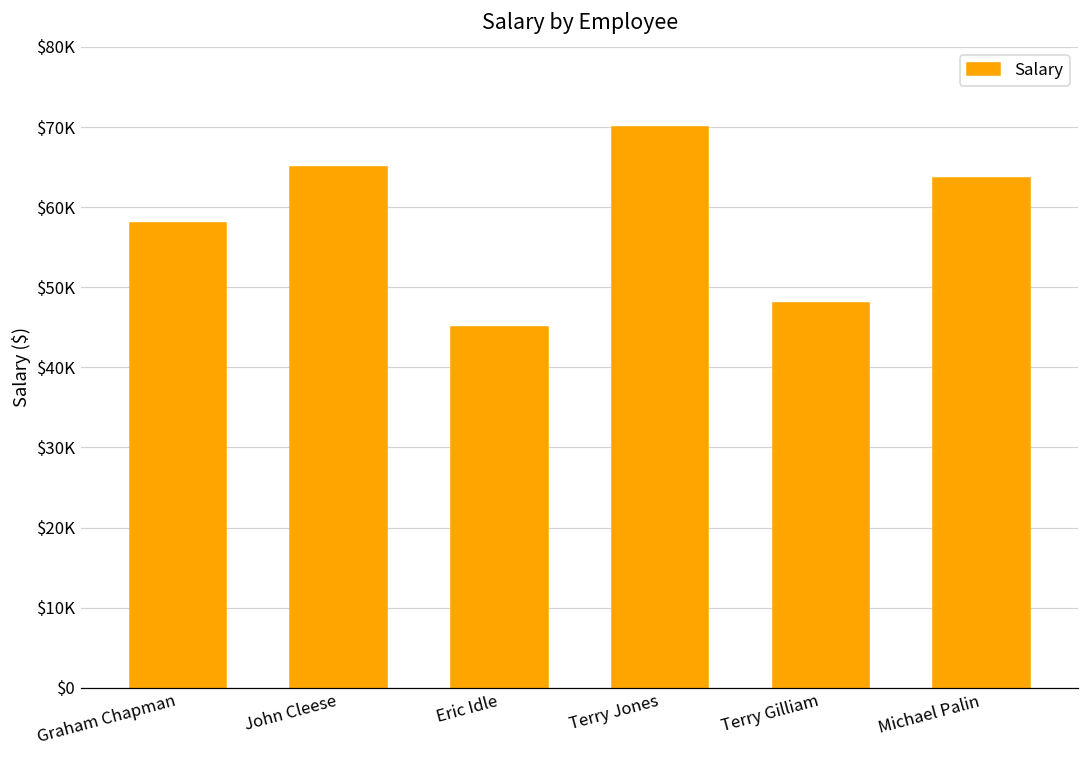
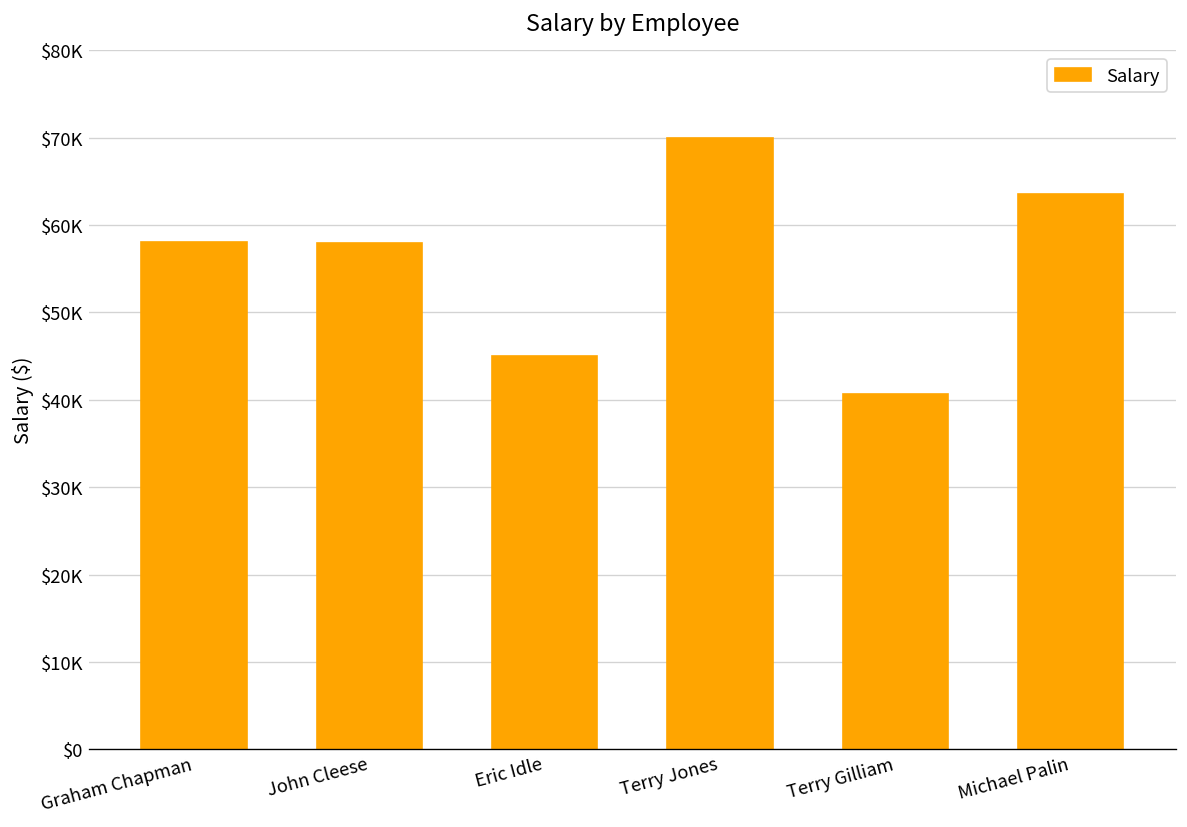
  {
    "Graham Chapman": "$58000",
-   "John Cleese": "$65000",
+   "John Cleese": "$58000",
    "Eric Idle": "$45000",
    "Terry Jones": "$70000",
-   "Terry Gilliam": "$48000",
+   "Terry Gilliam": "$41000",
    "Michael Palin": "$64000"
  }
